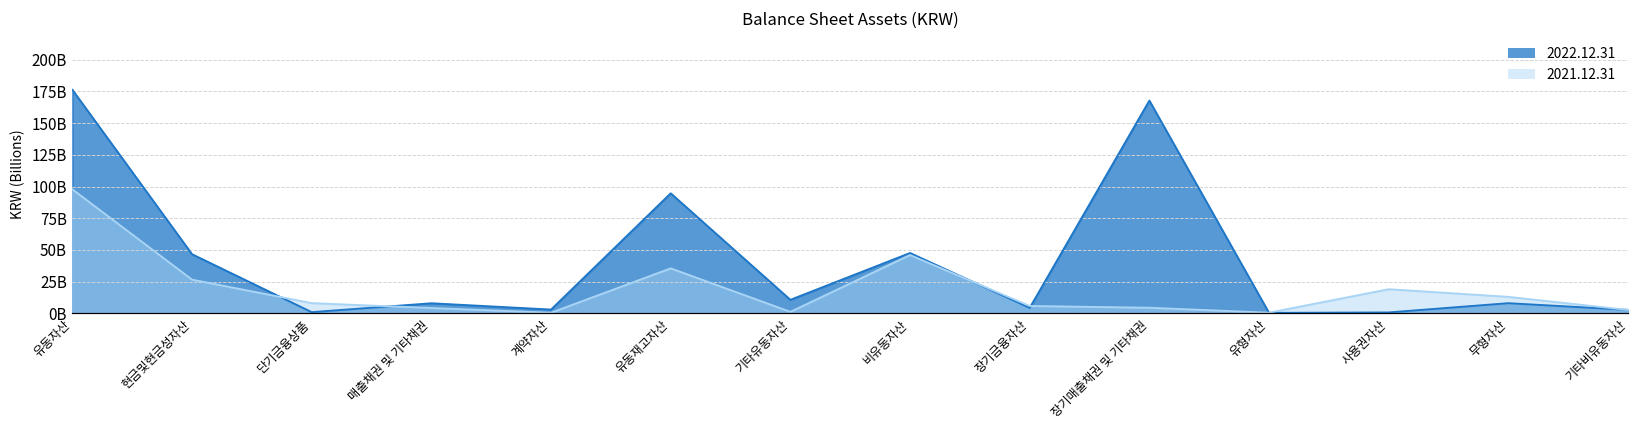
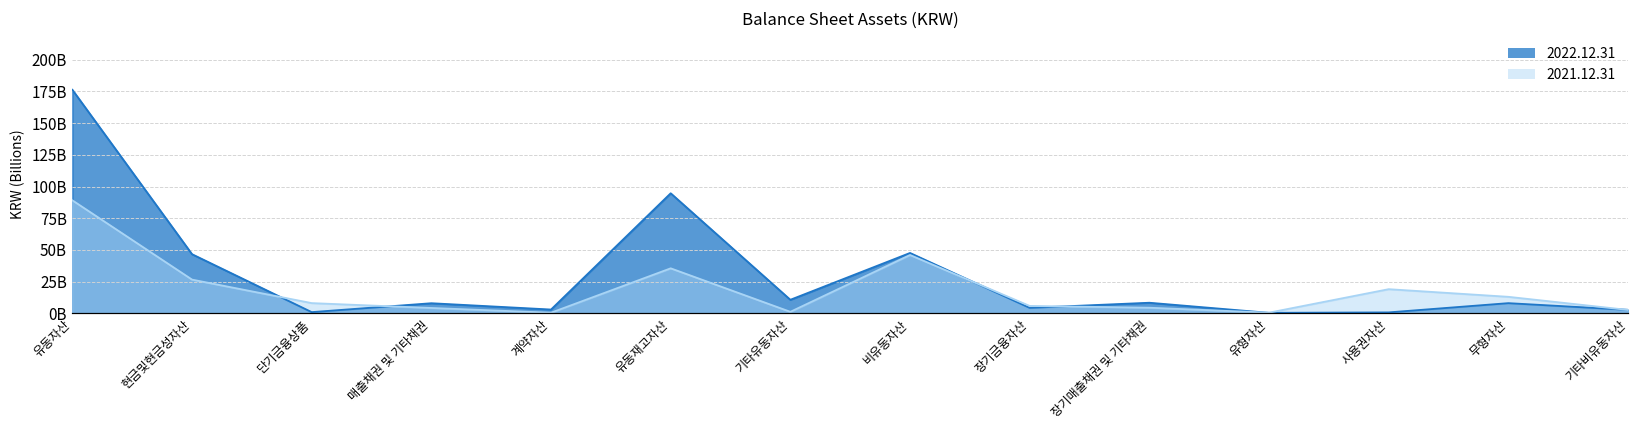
  {
    "2022.12.31": {
      "유동자산": 176000000000,
      "현금및현금성자산": 47000000000,
      "단기금융상품": 1000000000,
      "매출채권 및 기타채권": 8000000000,
      "계약자산": 3000000000,
      "유동재고자산": 95000000000,
      "기타유동자산": 11000000000,
-     "장기매출채권 및 기타채권": 168000000000,
+     "장기매출채권 및 기타채권": 8000000000,
      "사용권자산": 1000000000,
      "무형자산": 8000000000
    },
    "2021.12.31": {
-     "유동자산": 98000000000,
+     "유동자산": 89000000000,
      "현금및현금성자산": 27000000000,
      "단기금융상품": 8000000000,
      "매출채권 및 기타채권": 4000000000,
      "계약자산": 0,
      "유동재고자산": 35000000000,
      "기타유동자산": 1000000000,
      "장기매출채권 및 기타채권": 4000000000,
      "사용권자산": 19000000000,
      "무형자산": 13000000000
    }
  }
